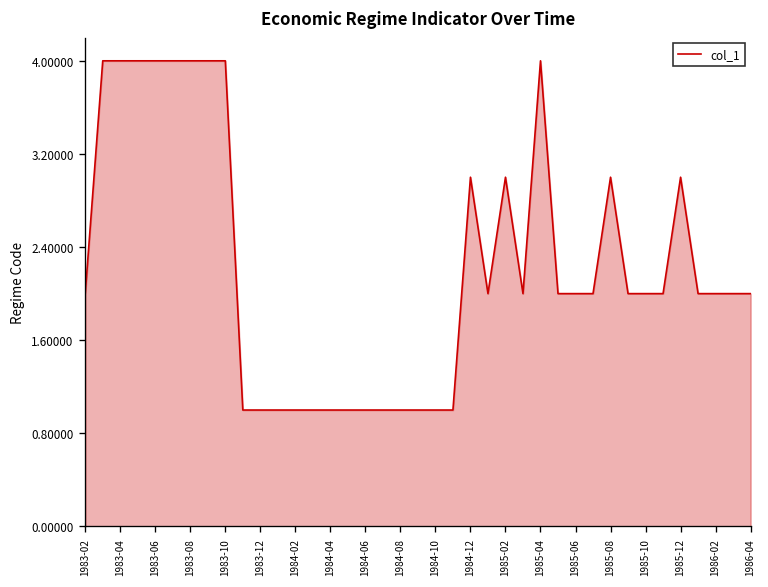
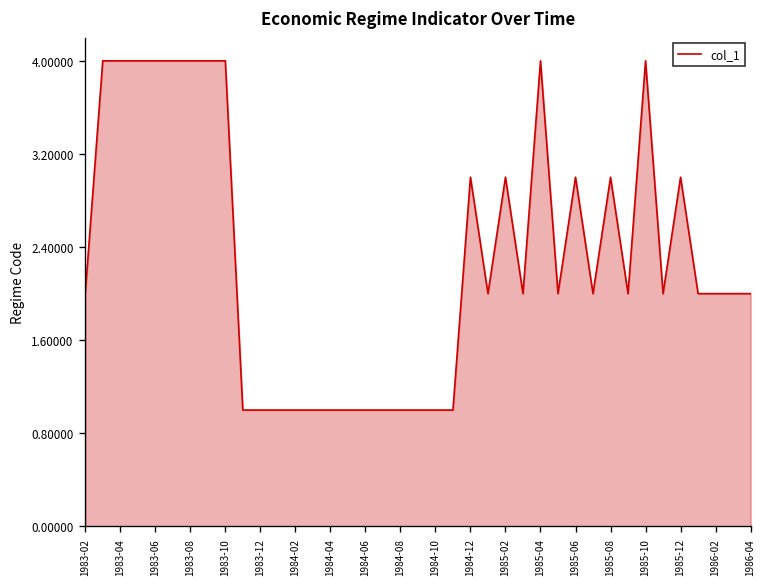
  {
    "1983-02": 2,
    "1983-04": 4,
    "1983-06": 4,
    "1983-08": 4,
    "1983-10": 4,
    "1983-12": 1,
    "1984-02": 1,
    "1984-04": 1,
    "1984-06": 1,
    "1984-08": 1,
    "1984-10": 1,
    "1984-12": 3,
    "1985-02": 3,
    "1985-04": 4,
-   "1985-06": 2,
+   "1985-06": 3,
    "1985-08": 3,
-   "1985-10": 2,
+   "1985-10": 4,
    "1985-12": 3,
    "1986-02": 2,
    "1986-04": 2
  }
